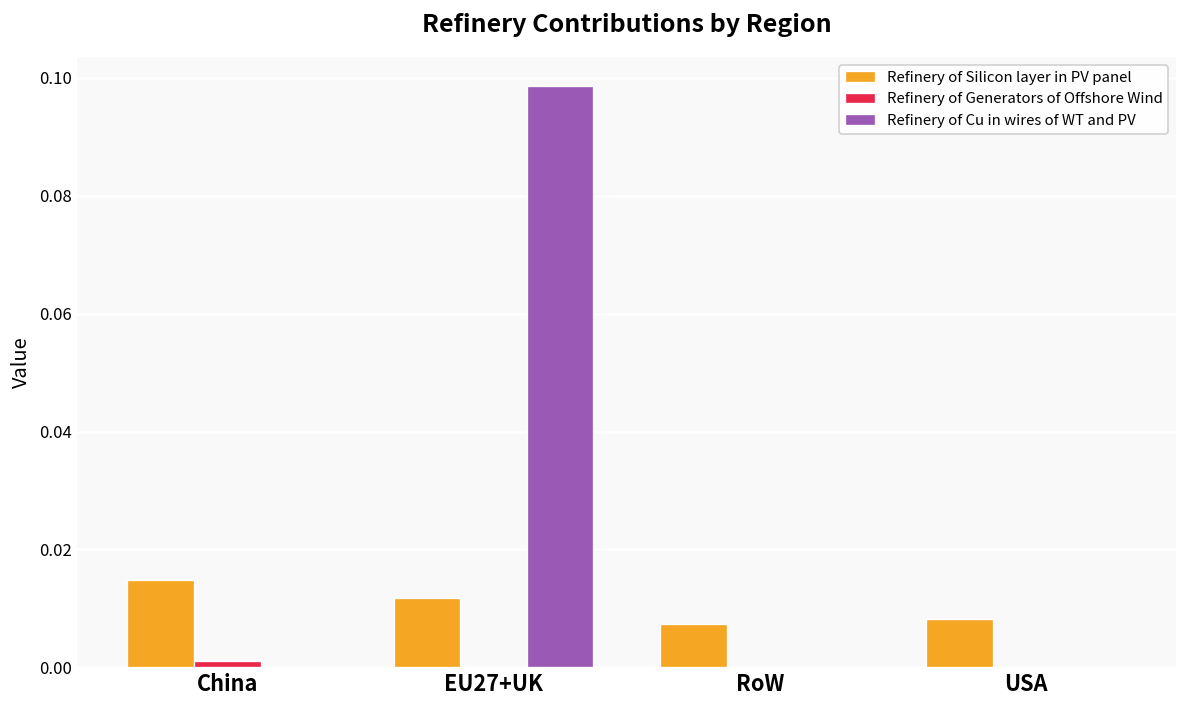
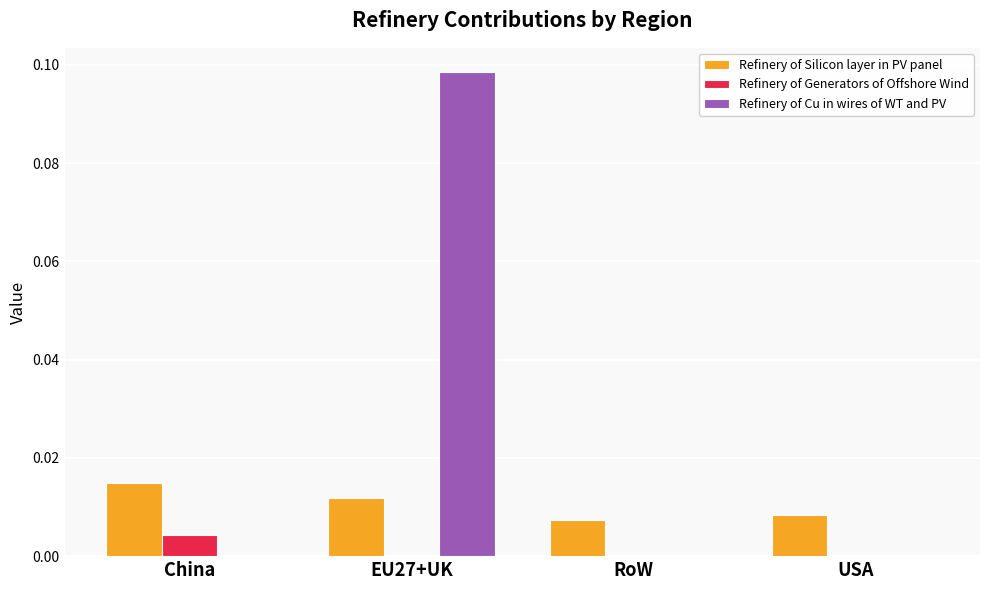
  {
    "Refinery of Silicon layer in PV panel": {
      "China": 0.015,
      "EU27+UK": 0.012,
      "RoW": 0.007,
      "USA": 0.008
    },
    "Refinery of Generators of Offshore Wind": {
-     "China": 0.001,
+     "China": 0.004,
      "EU27+UK": 0.000,
      "RoW": 0.000,
      "USA": 0.000
    },
    "Refinery of Cu in wires of WT and PV": {
      "China": 0.000,
      "EU27+UK": 0.099,
      "RoW": 0.000,
      "USA": 0.000
    }
  }
